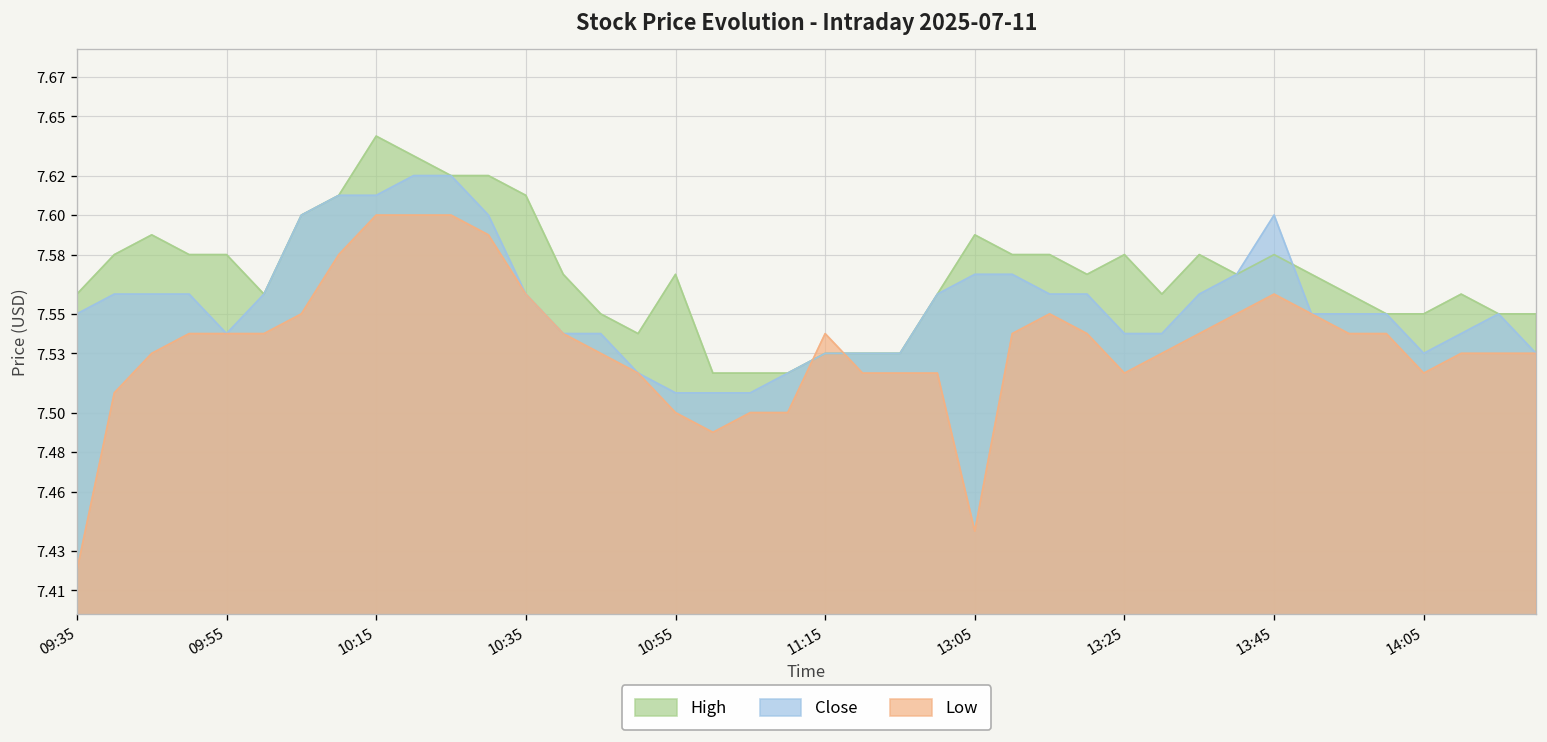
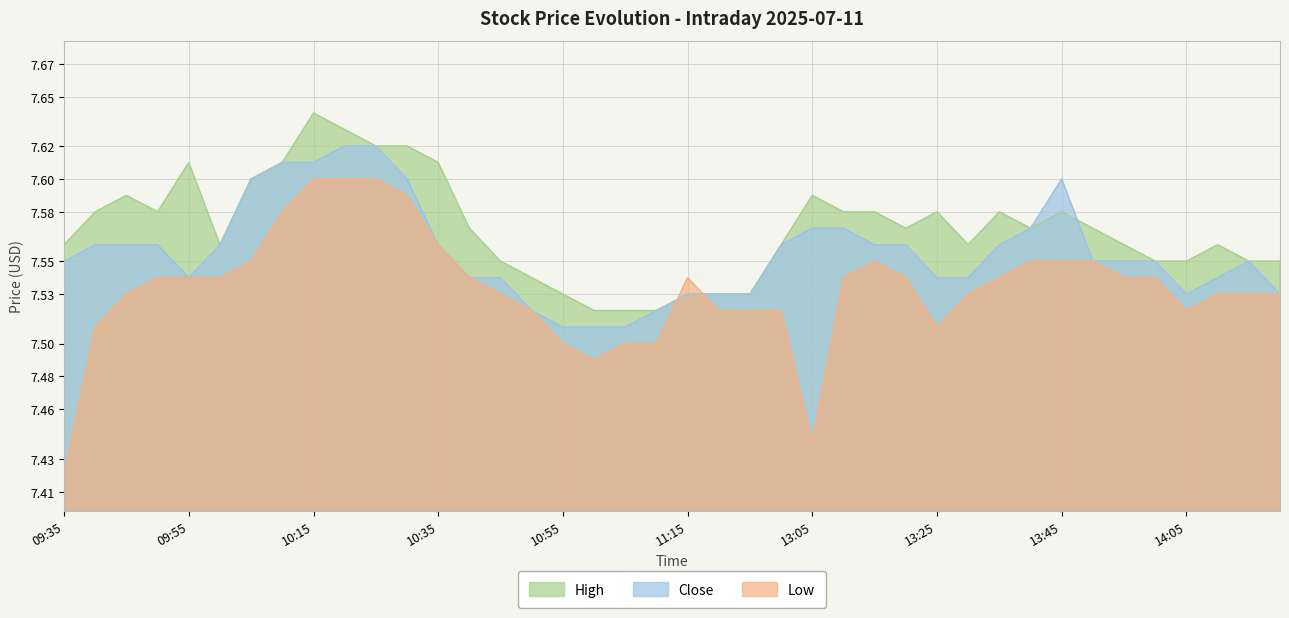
  {
    "High": {
      "09:35": 7.56,
-     "09:55": 7.58,
+     "09:55": 7.61,
      "10:15": 7.64,
      "10:35": 7.61,
-     "10:55": 7.57,
+     "10:55": 7.53,
      "13:05": 7.59,
      "13:25": 7.58,
      "13:45": 7.58,
      "14:05": 7.55
    },
    "Close": {
      "09:35": 7.55,
      "10:15": 7.61,
      "10:55": 7.51,
      "13:05": 7.57,
      "13:25": 7.54,
      "13:45": 7.60,
      "14:05": 7.53
    },
    "Low": {
      "09:35": 7.42,
      "10:15": 7.60,
      "10:55": 7.50,
      "11:15": 7.54,
      "13:05": 7.44,
-     "13:25": 7.52,
-     "13:45": 7.56,
+     "13:25": 7.51,
+     "13:45": 7.55,
      "14:05": 7.52
    }
  }
